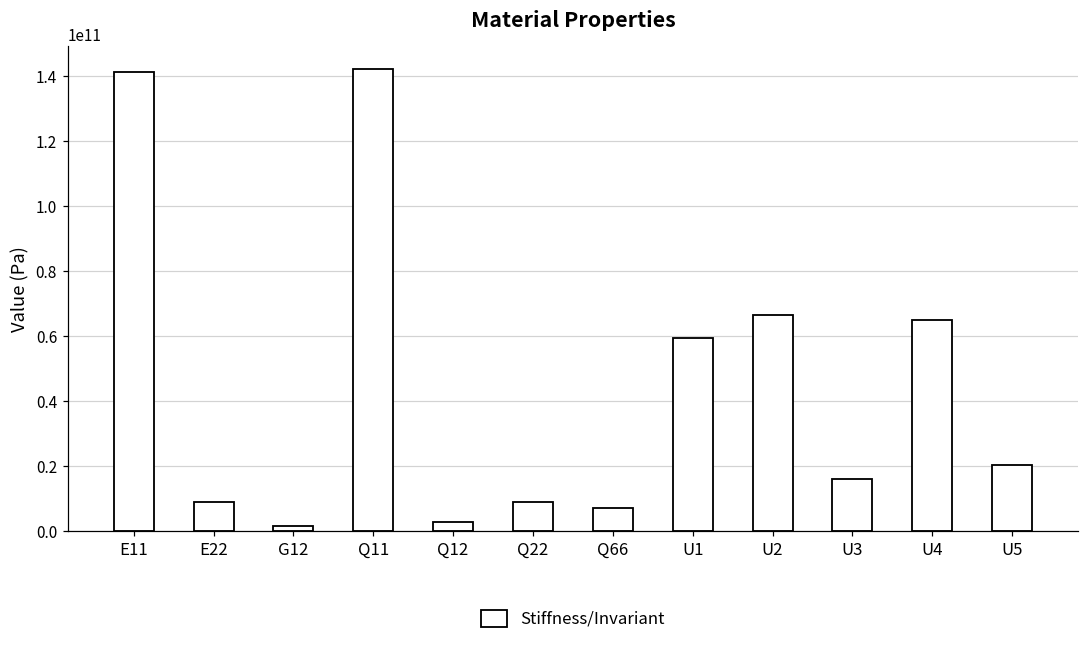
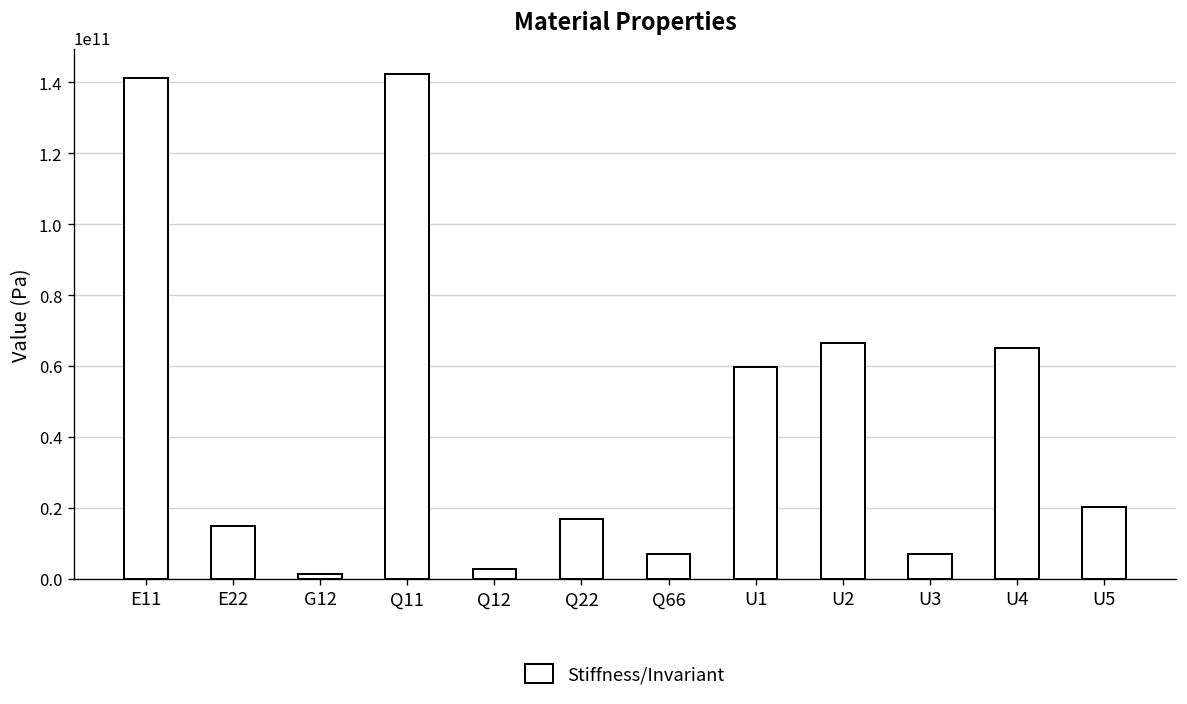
  {
    "E11": 141000000000,
-   "E22": 9000000000,
+   "E22": 15000000000,
    "G12": 1000000000,
    "Q11": 142000000000,
    "Q12": 3000000000,
-   "Q22": 9000000000,
+   "Q22": 17000000000,
    "Q66": 7000000000,
    "U1": 60000000000,
    "U2": 67000000000,
-   "U3": 16000000000,
+   "U3": 7000000000,
    "U4": 65000000000,
    "U5": 20000000000
  }
